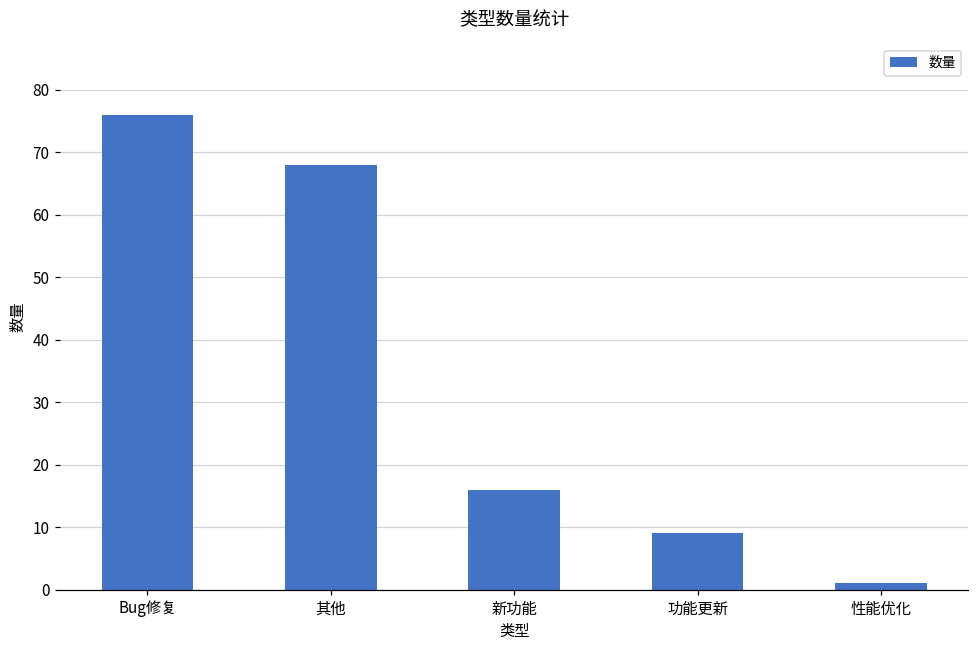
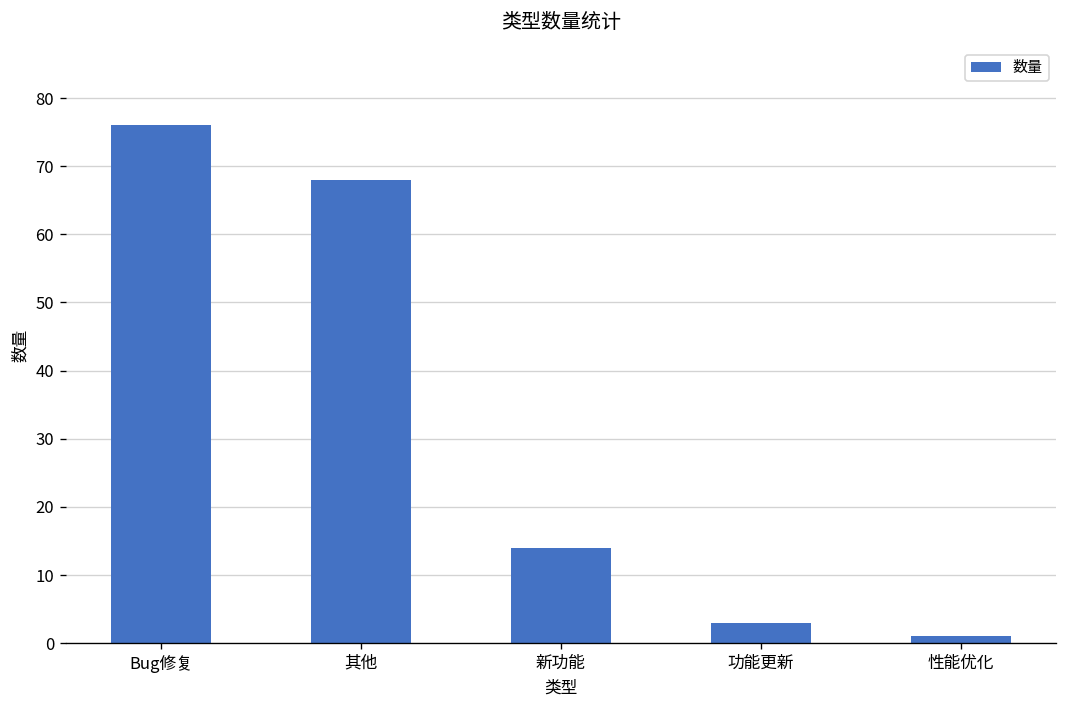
  {
    "Bug修复": 76,
    "其他": 68,
-   "新功能": 16,
-   "功能更新": 9,
+   "新功能": 14,
+   "功能更新": 3,
    "性能优化": 1
  }
